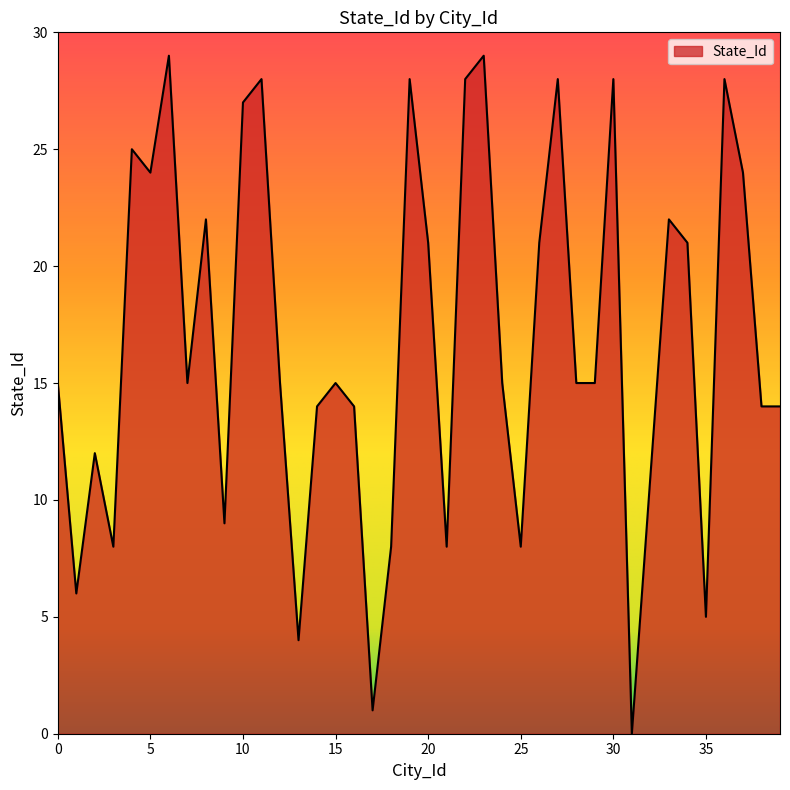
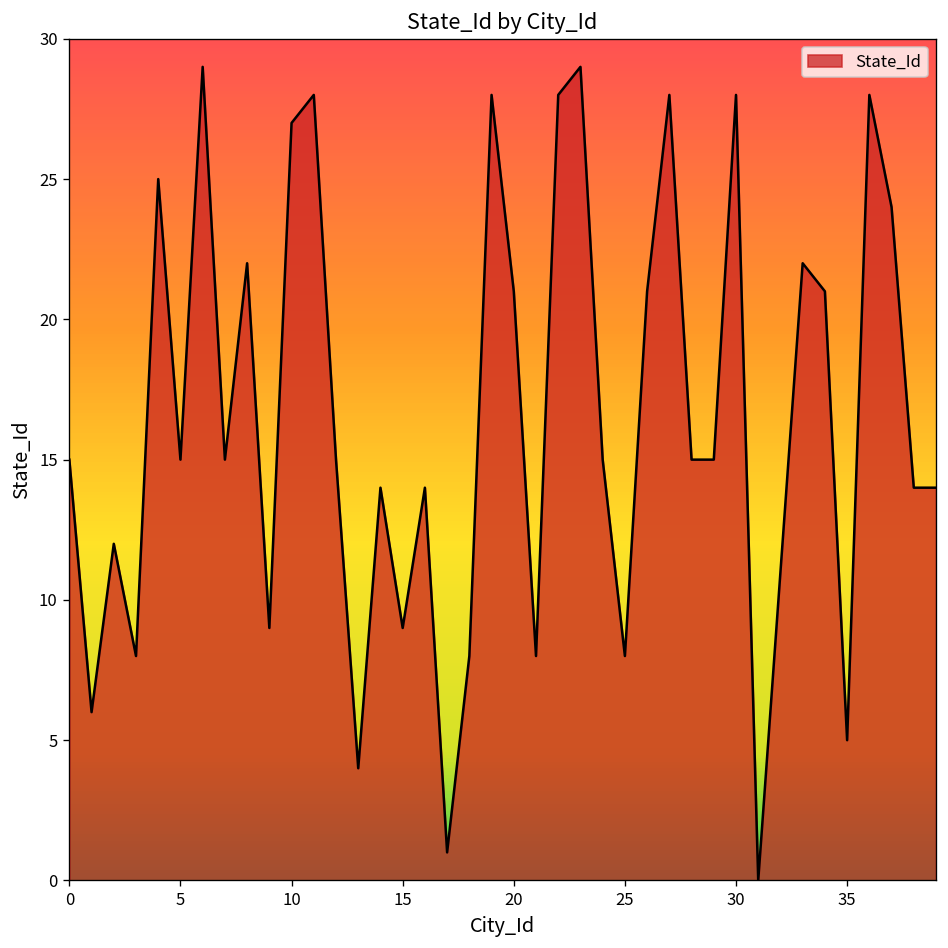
  {
    "0": 15,
-   "5": 24,
+   "5": 15,
    "10": 27,
-   "15": 15,
+   "15": 9,
    "20": 21,
    "25": 8,
    "30": 28,
    "35": 5
  }
